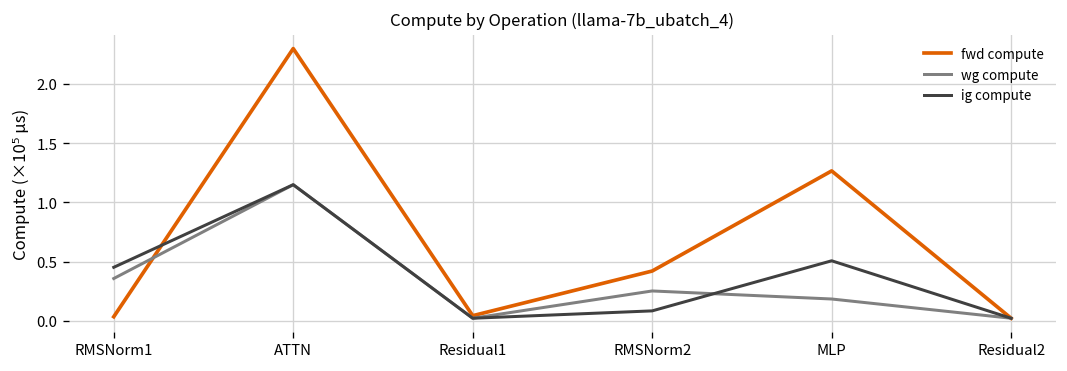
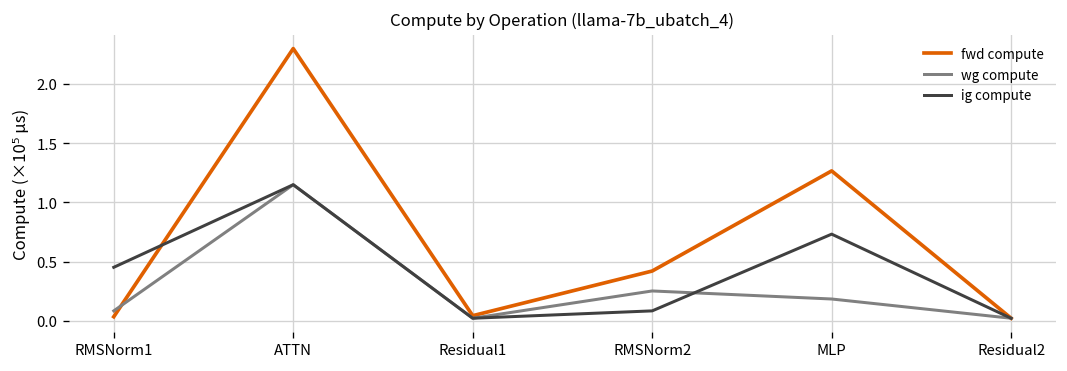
  {
    "fwd compute": {
      "RMSNorm1": 0.0,
      "ATTN": 2.3,
      "RMSNorm2": 0.4,
      "MLP": 1.3
    },
    "wg compute": {
-     "RMSNorm1": 0.4,
+     "RMSNorm1": 0.1,
      "RMSNorm2": 0.3,
      "MLP": 0.2
    },
    "ig compute": {
      "RMSNorm1": 0.5,
      "RMSNorm2": 0.1,
-     "MLP": 0.5
+     "MLP": 0.7
    }
  }
